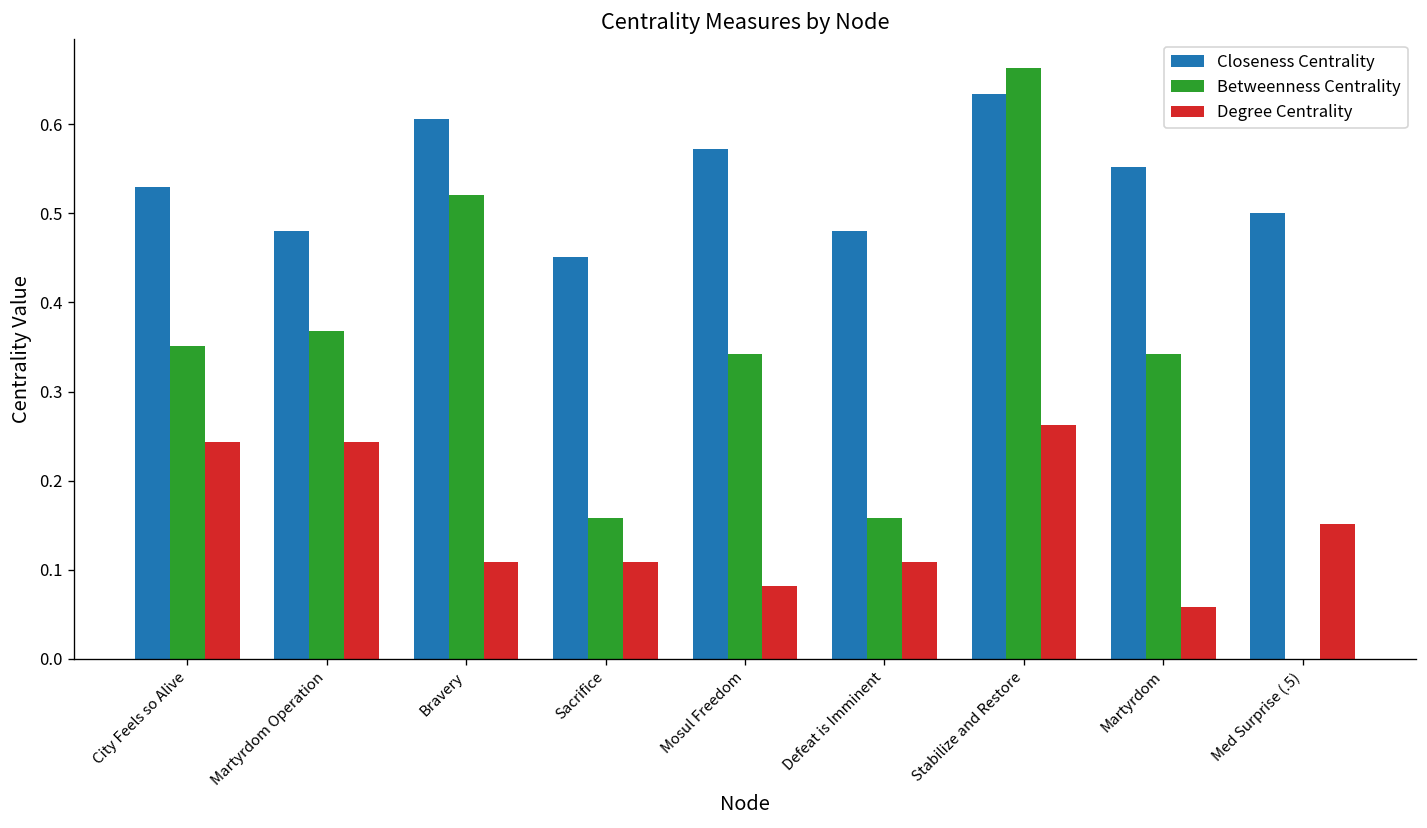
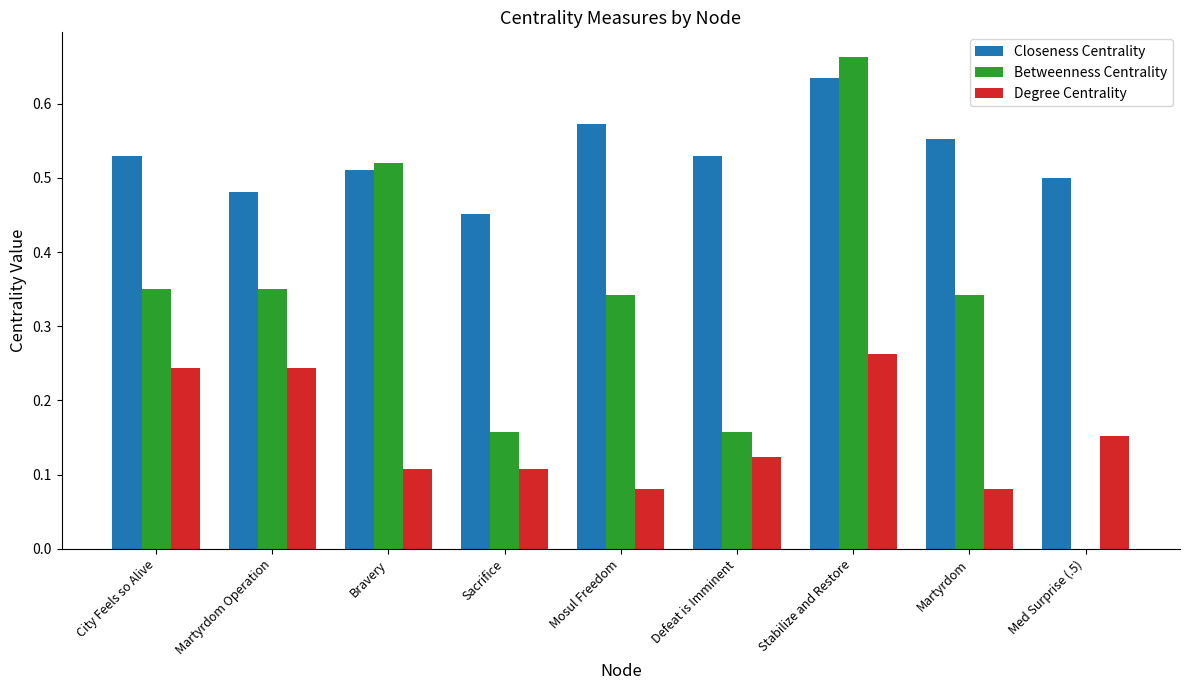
  {
    "Closeness Centrality": {
      "City Feels so Alive": 0.53,
      "Martyrdom Operation": 0.48,
-     "Bravery": 0.61,
+     "Bravery": 0.51,
      "Sacrifice": 0.45,
      "Mosul Freedom": 0.57,
-     "Defeat is Imminent": 0.48,
+     "Defeat is Imminent": 0.53,
      "Stabilize and Restore": 0.63,
      "Martyrdom": 0.55,
      "Med Surprise (.5)": 0.50
    },
    "Betweenness Centrality": {
      "City Feels so Alive": 0.35,
-     "Martyrdom Operation": 0.37,
+     "Martyrdom Operation": 0.35,
      "Bravery": 0.52,
      "Sacrifice": 0.16,
      "Mosul Freedom": 0.34,
      "Defeat is Imminent": 0.16,
      "Stabilize and Restore": 0.66,
      "Martyrdom": 0.34,
      "Med Surprise (.5)": 0.00
    },
    "Degree Centrality": {
      "City Feels so Alive": 0.24,
      "Martyrdom Operation": 0.24,
      "Bravery": 0.11,
      "Sacrifice": 0.11,
      "Mosul Freedom": 0.08,
-     "Defeat is Imminent": 0.11,
+     "Defeat is Imminent": 0.12,
      "Stabilize and Restore": 0.26,
-     "Martyrdom": 0.06,
+     "Martyrdom": 0.08,
      "Med Surprise (.5)": 0.15
    }
  }
